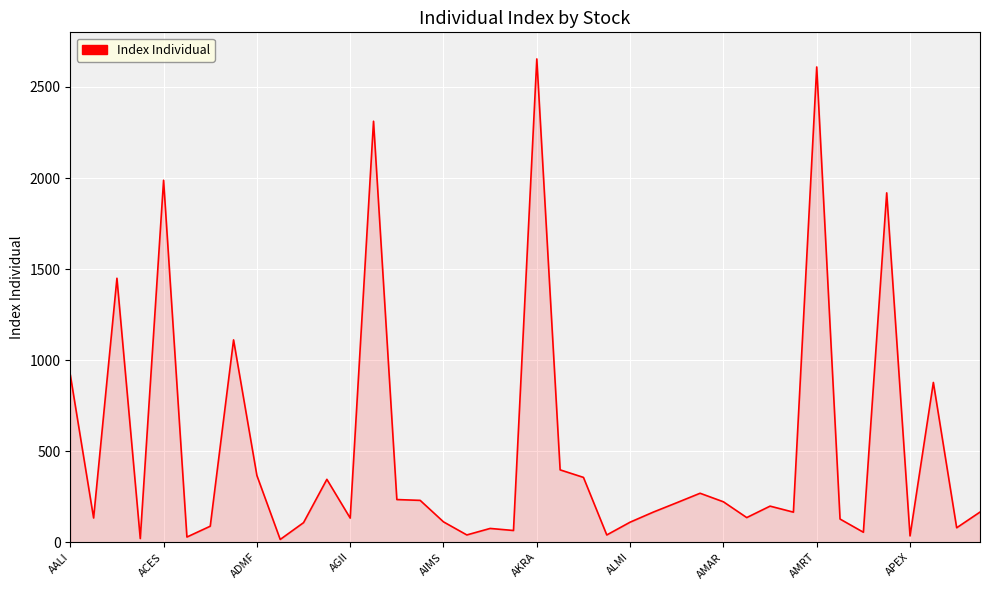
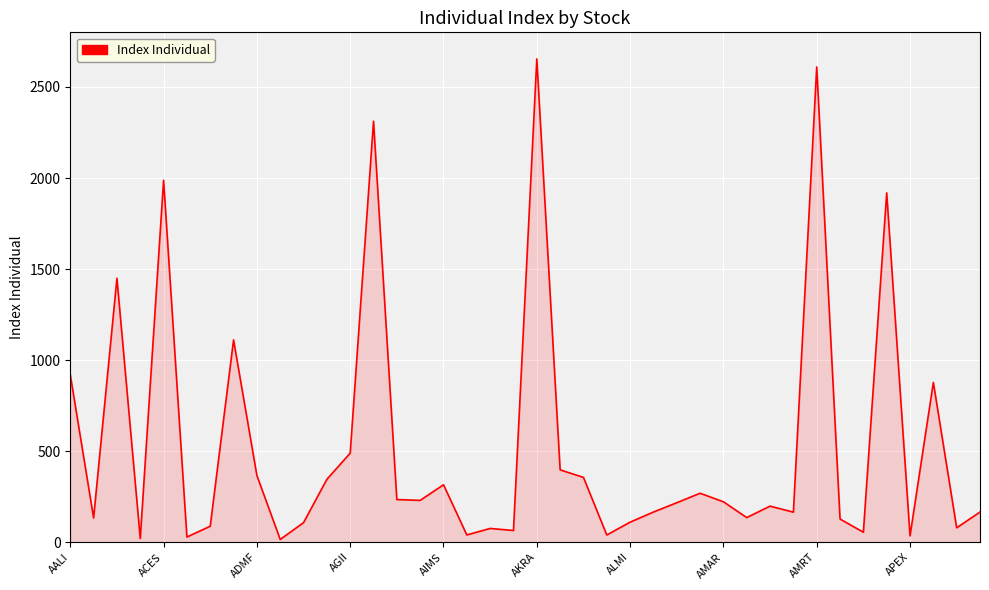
  {
    "AALI": 920,
    "ACES": 1990,
    "ADMF": 370,
-   "AGII": 130,
-   "AIMS": 110,
+   "AGII": 490,
+   "AIMS": 320,
    "AKRA": 2650,
    "ALMI": 110,
    "AMAR": 220,
    "AMRT": 2610,
    "APEX": 30
  }
